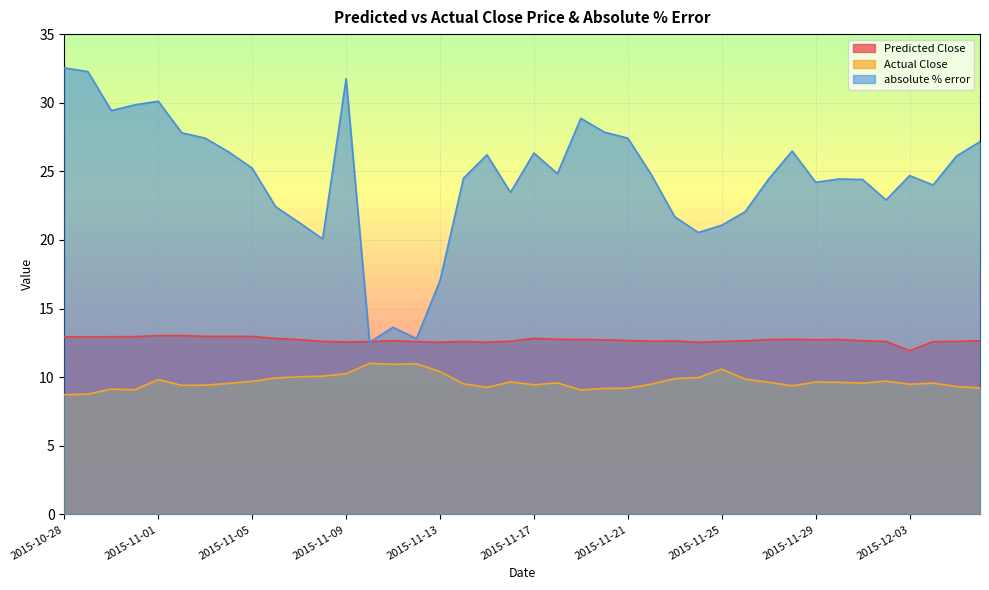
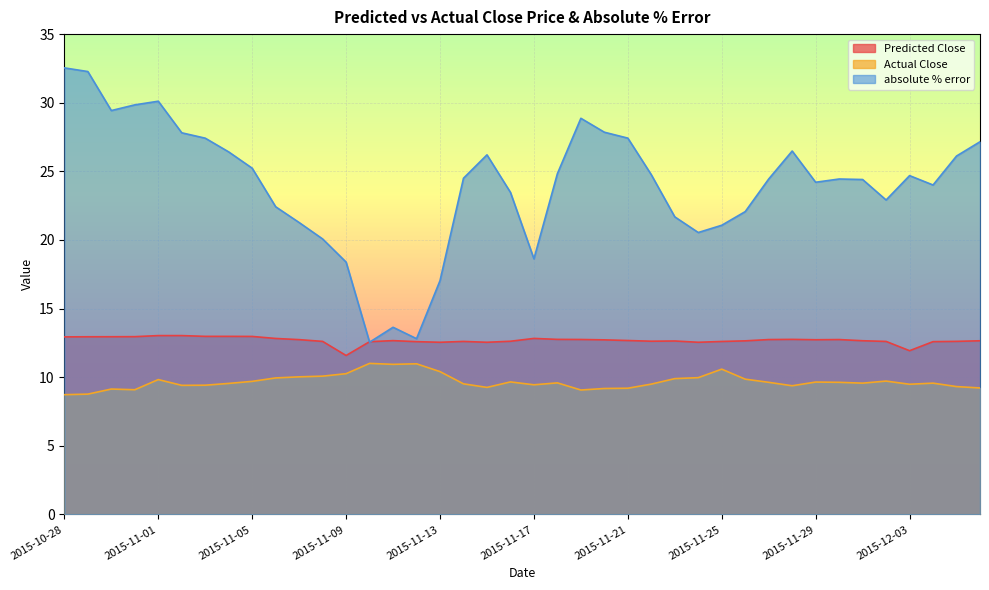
  {
    "Predicted Close": {
      "2015-10-28": 12.9,
      "2015-11-01": 13.0,
      "2015-11-05": 13.0,
-     "2015-11-09": 12.6,
+     "2015-11-09": 11.6,
      "2015-11-13": 12.5,
      "2015-11-17": 12.8,
      "2015-11-21": 12.7,
      "2015-11-25": 12.6,
      "2015-11-29": 12.7,
      "2015-12-03": 11.9
    },
    "Actual Close": {
      "2015-10-28": 8.7,
      "2015-11-01": 9.8,
      "2015-11-05": 9.7,
      "2015-11-09": 10.3,
      "2015-11-13": 10.4,
      "2015-11-17": 9.5,
      "2015-11-21": 9.2,
      "2015-11-25": 10.6,
      "2015-11-29": 9.7,
      "2015-12-03": 9.5
    },
    "absolute % error": {
      "2015-10-28": 32.5,
      "2015-11-01": 30.1,
      "2015-11-05": 25.2,
-     "2015-11-09": 31.8,
+     "2015-11-09": 18.4,
      "2015-11-13": 17.0,
-     "2015-11-17": 26.3,
+     "2015-11-17": 18.6,
      "2015-11-21": 27.4,
      "2015-11-25": 21.1,
      "2015-11-29": 24.2,
      "2015-12-03": 24.7
    }
  }
